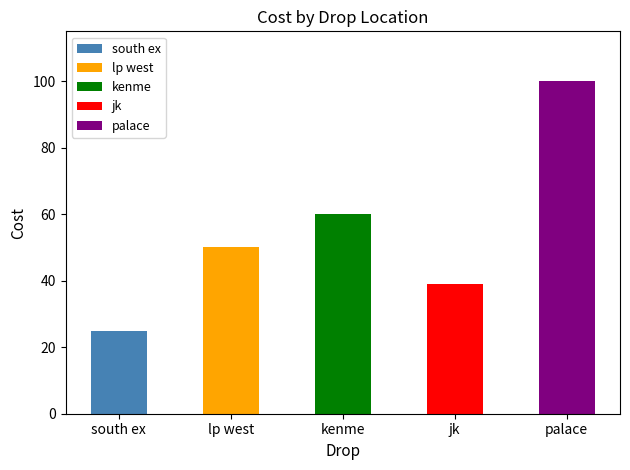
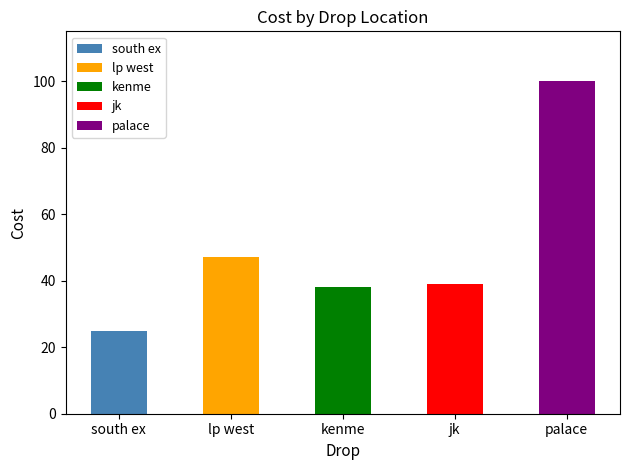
  {
    "south ex": 25,
-   "lp west": 50,
-   "kenme": 60,
+   "lp west": 47,
+   "kenme": 38,
    "jk": 39,
    "palace": 100
  }
